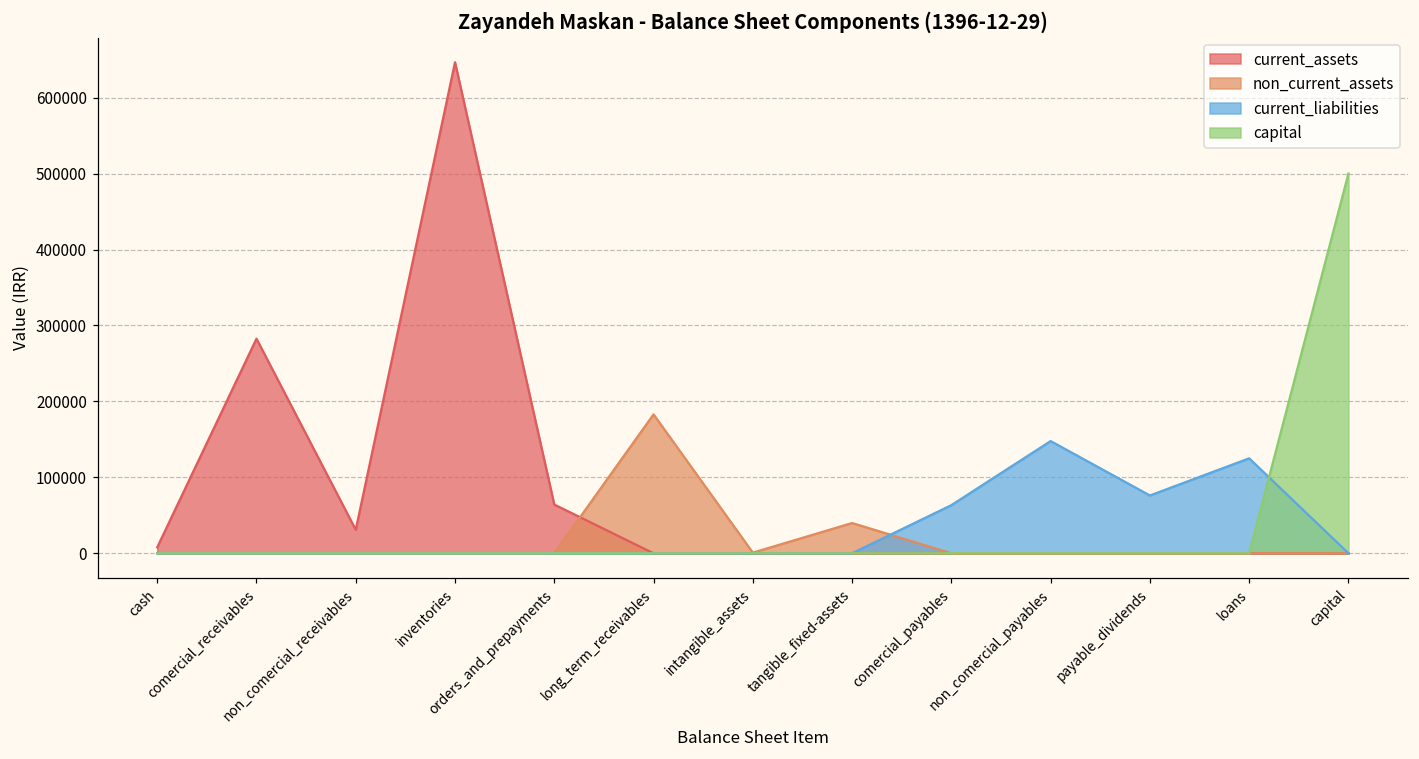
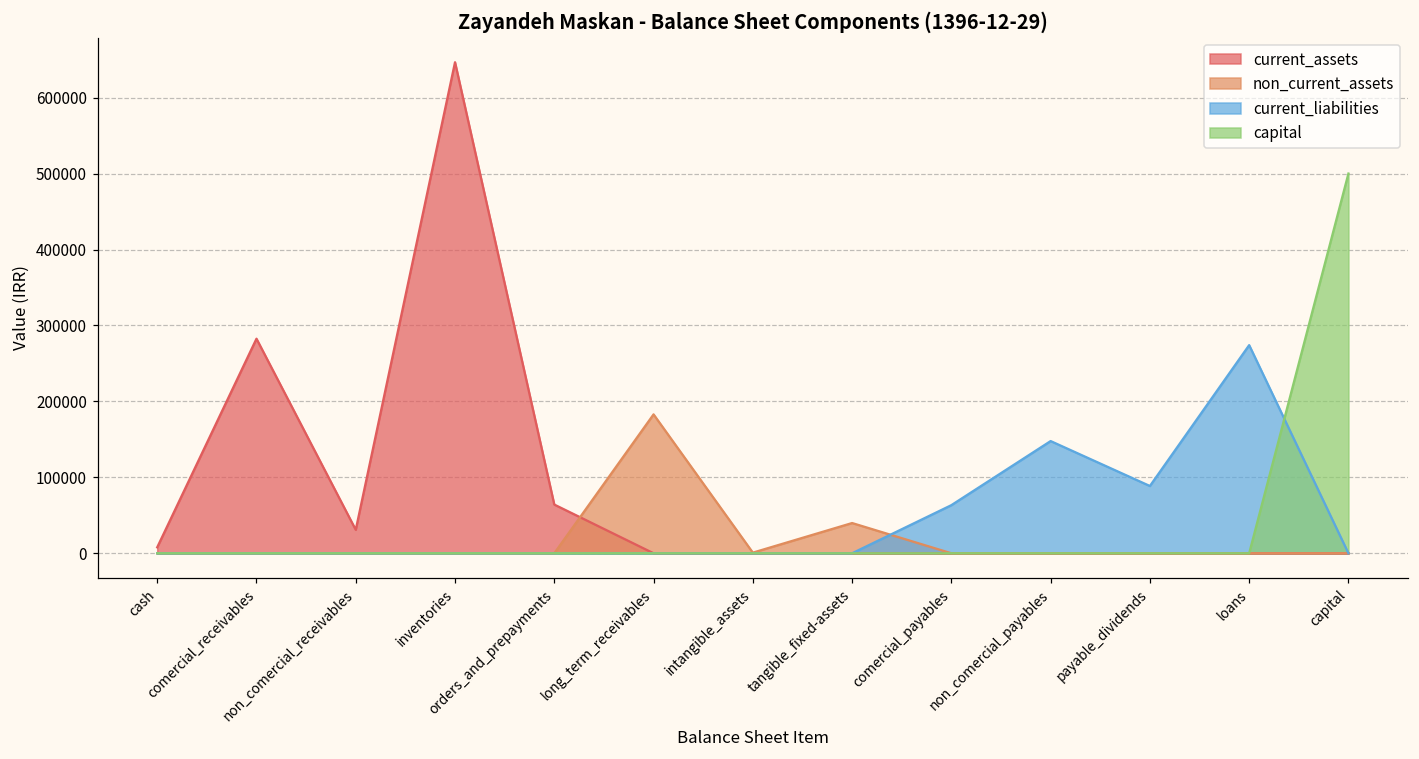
  {
    "current_liabilities": {
      "comercial_payables": 60000,
      "non_comercial_payables": 150000,
-     "payable_dividends": 80000,
-     "loans": 130000
+     "payable_dividends": 90000,
+     "loans": 270000
    },
    "capital": {
      "capital": 500000
    }
  }
